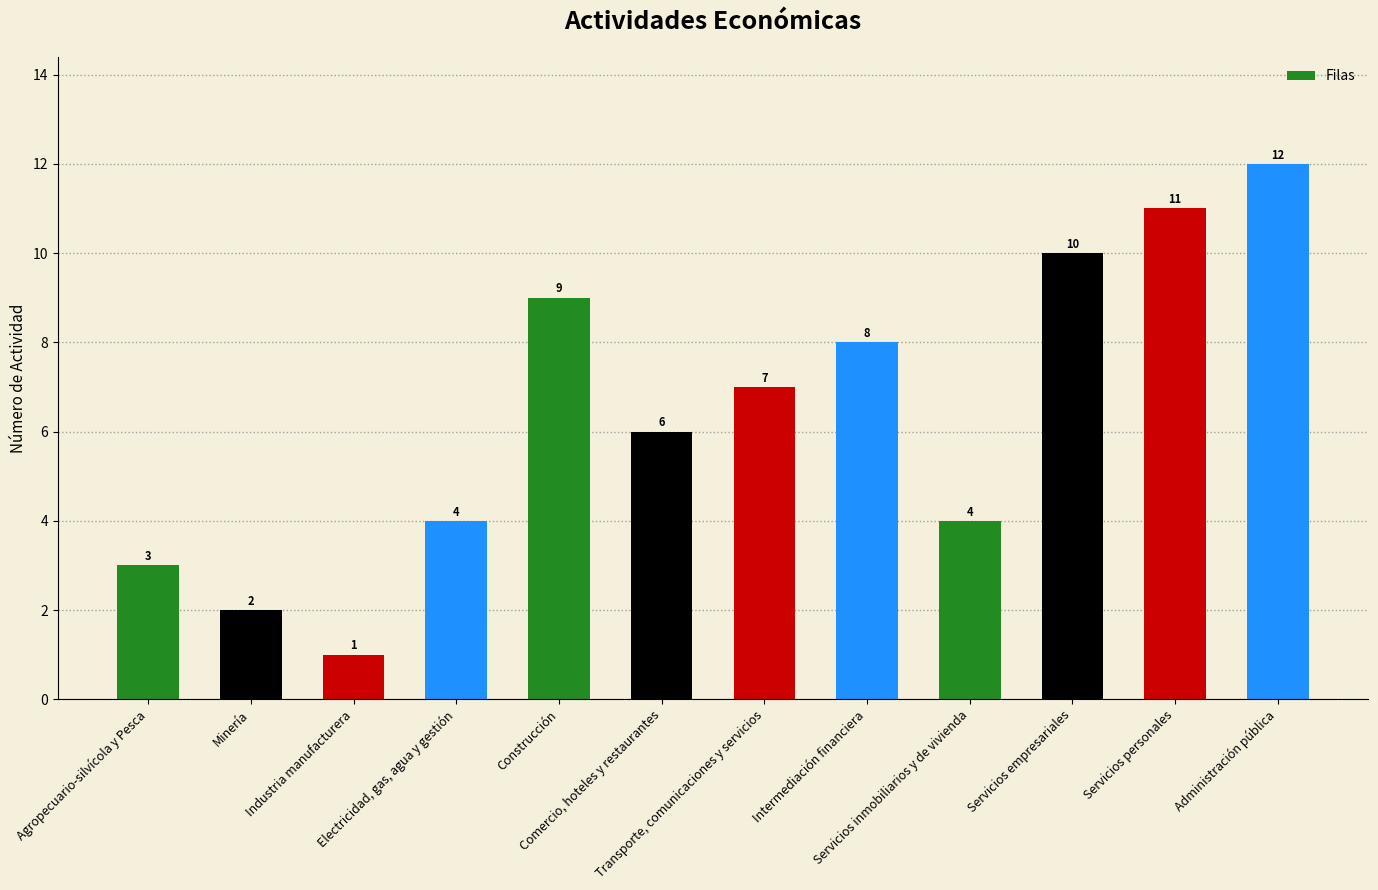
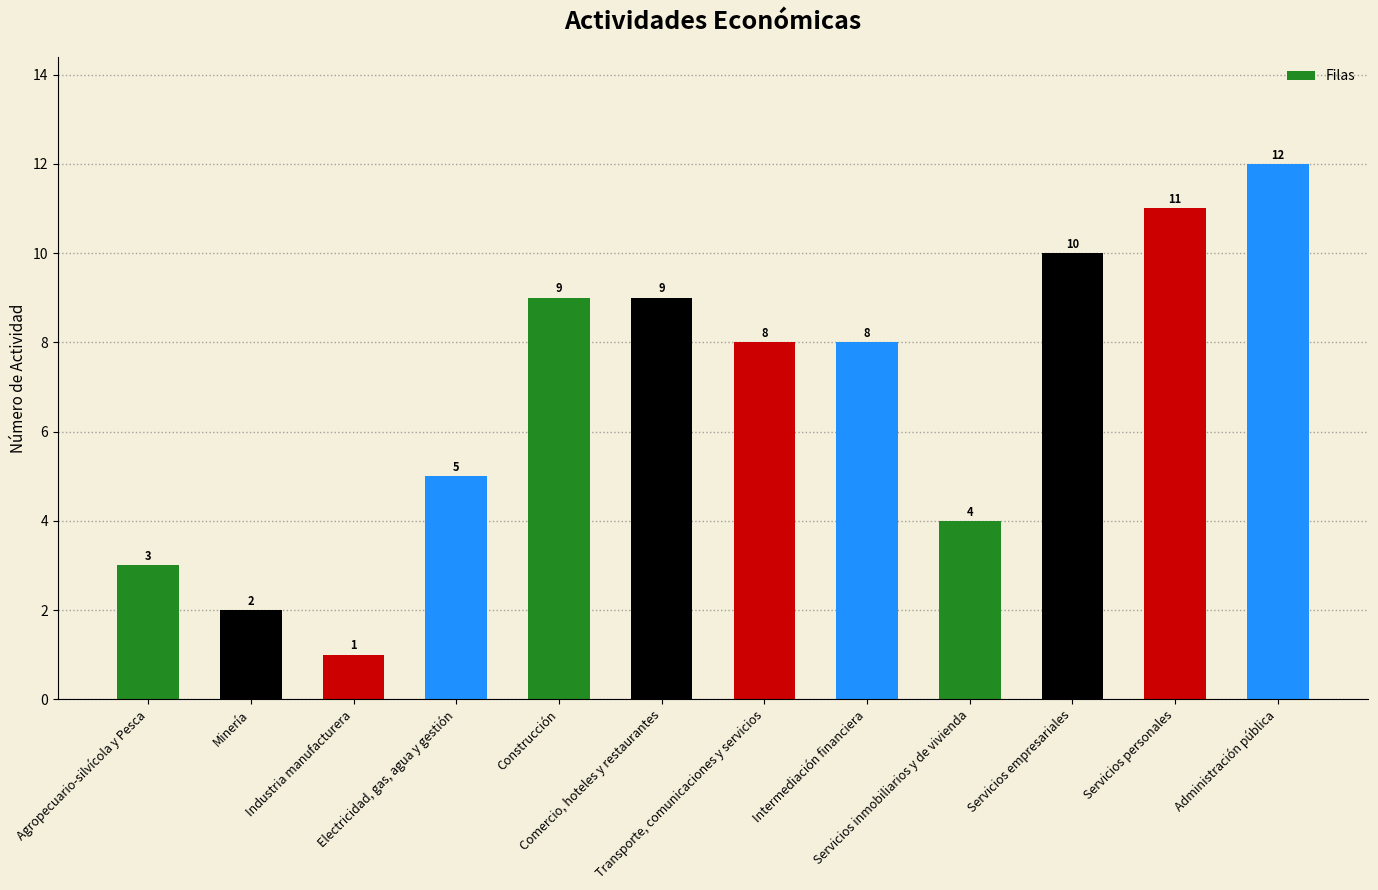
  {
    "Agropecuario-silvícola y Pesca": 3,
    "Minería": 2,
    "Industria manufacturera": 1,
-   "Electricidad, gas, agua y gestión": 4,
+   "Electricidad, gas, agua y gestión": 5,
    "Construcción": 9,
-   "Comercio, hoteles y restaurantes": 6,
-   "Transporte, comunicaciones y servicios": 7,
+   "Comercio, hoteles y restaurantes": 9,
+   "Transporte, comunicaciones y servicios": 8,
    "Intermediación financiera": 8,
    "Servicios inmobiliarios y de vivienda": 4,
    "Servicios empresariales": 10,
    "Servicios personales": 11,
    "Administración pública": 12
  }
